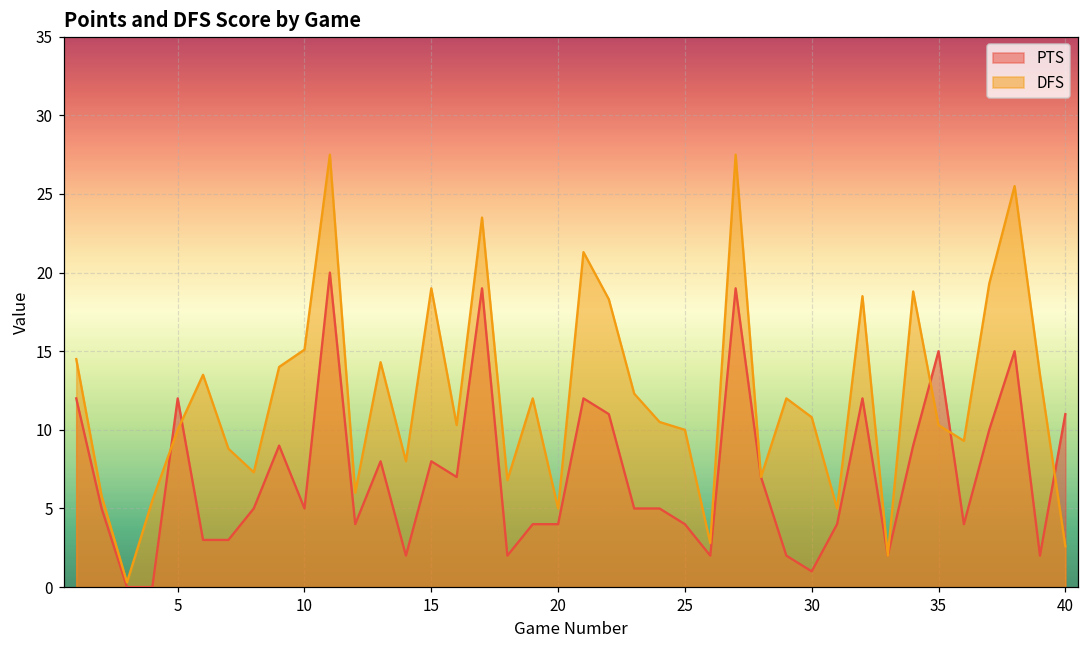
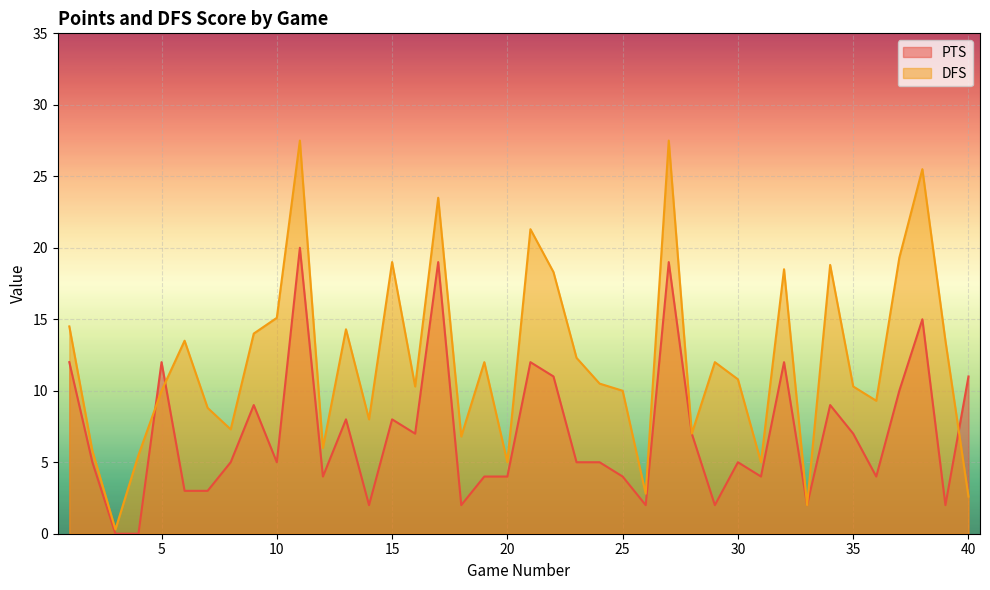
  {
    "PTS": {
      "5": 12,
      "10": 5,
      "15": 8,
      "20": 4,
      "25": 4,
-     "30": 1,
-     "35": 15,
+     "30": 5,
+     "35": 7,
      "40": 11
    },
    "DFS": {
      "5": 10,
      "10": 15,
      "15": 19,
      "20": 5,
      "25": 10,
      "30": 10.8,
      "35": 10.3,
      "40": 2.6
    }
  }
